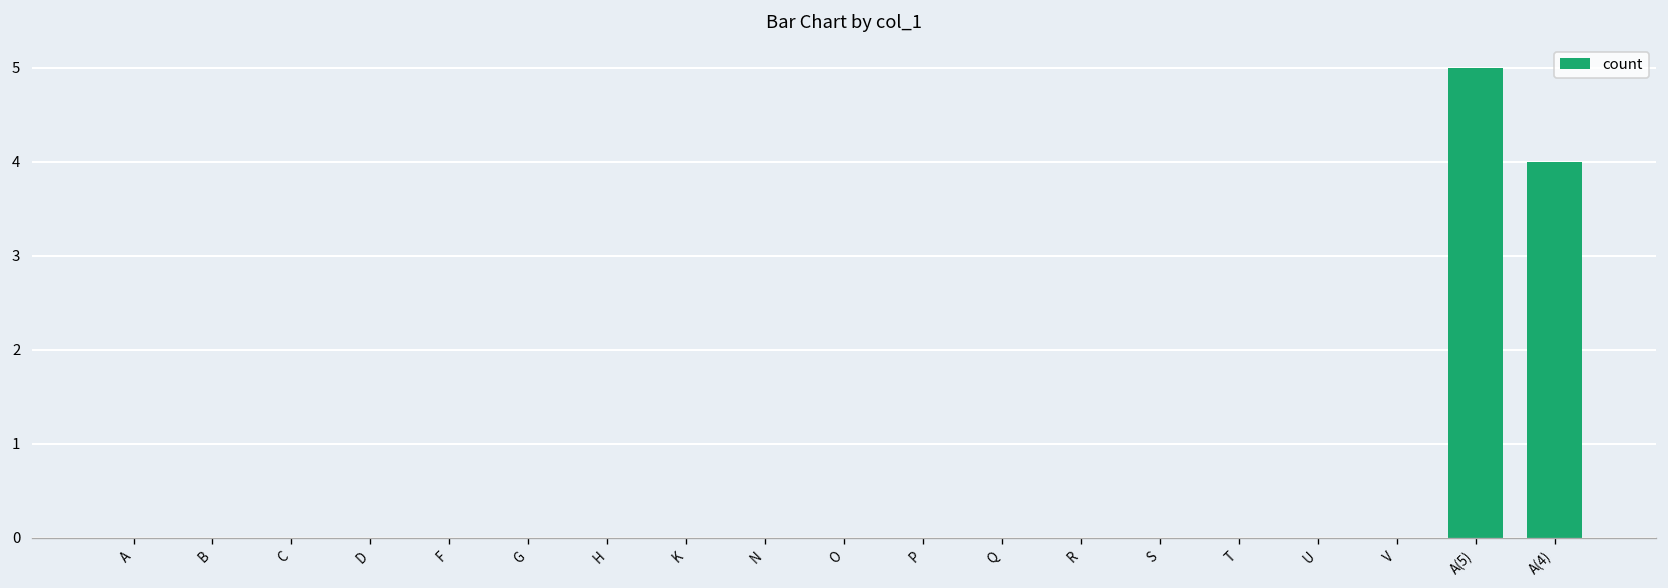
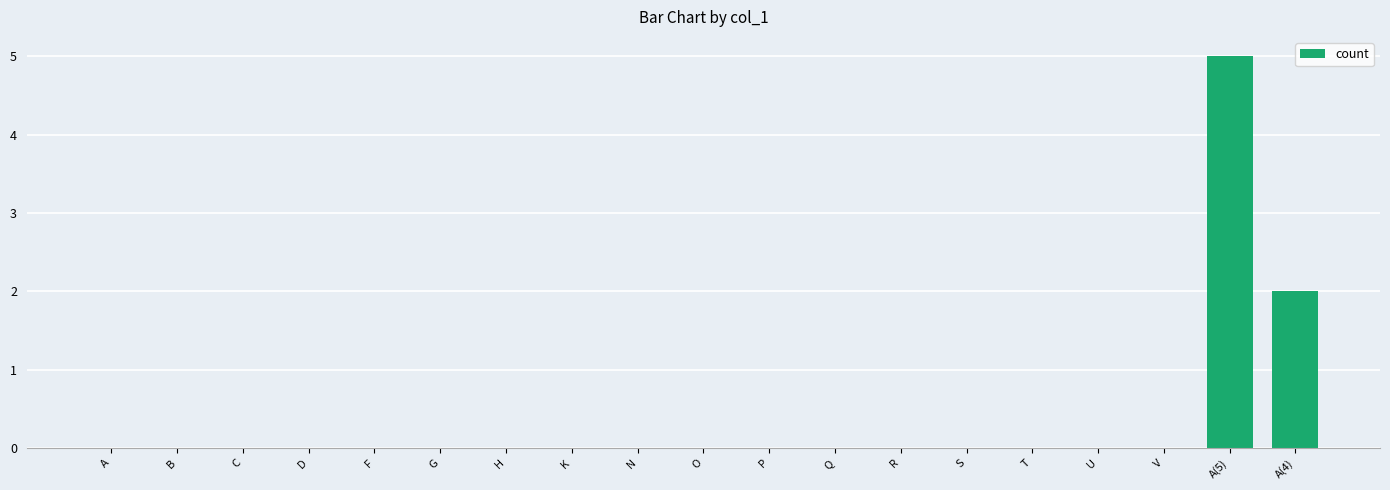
  {
    "A": 0,
    "B": 0,
    "C": 0,
    "D": 0,
    "F": 0,
    "G": 0,
    "H": 0,
    "K": 0,
    "N": 0,
    "O": 0,
    "P": 0,
    "Q": 0,
    "R": 0,
    "S": 0,
    "T": 0,
    "U": 0,
    "V": 0,
    "A(5)": 5,
-   "A(4)": 4
+   "A(4)": 2
  }
